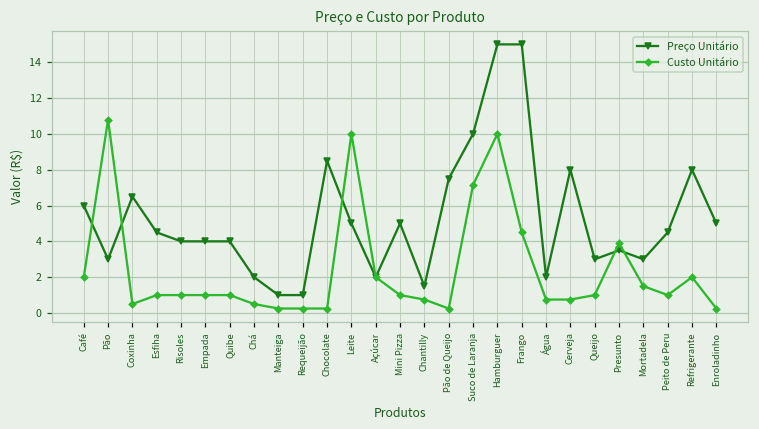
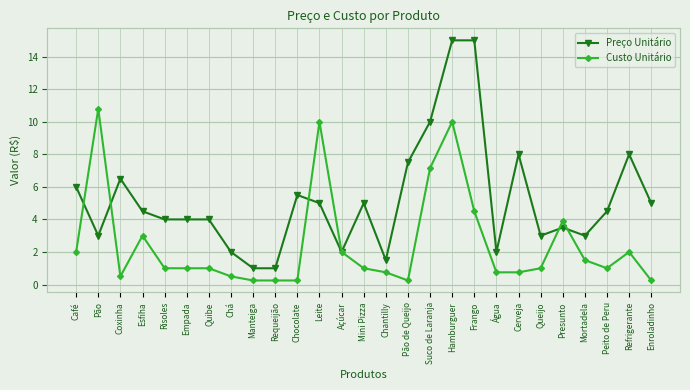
  {
    "Preço Unitário": {
      "Café": 6.0,
      "Pão": 3.0,
      "Coxinha": 6.5,
      "Esfiha": 4.5,
      "Risoles": 4.0,
      "Empada": 4.0,
      "Quibe": 4.0,
      "Chá": 2.0,
      "Manteiga": 1.0,
      "Requeijão": 1.0,
-     "Chocolate": 8.5,
+     "Chocolate": 5.5,
      "Leite": 5.0,
      "Mini Pizza": 5.0,
      "Chantilly": 1.5,
      "Pão de Queijo": 7.5,
      "Suco de Laranja": 10.0,
      "Hamburguer": 15.0,
      "Frango": 15.0,
      "Água": 2.0,
      "Cerveja": 8.0,
      "Queijo": 3.0,
      "Presunto": 3.5,
      "Mortadela": 3.0,
      "Peito de Peru": 4.5,
      "Refrigerante": 8.0,
      "Enroladinho": 5.0
    },
    "Custo Unitário": {
      "Café": 2,
      "Pão": 10.8,
      "Coxinha": 0.5,
-     "Esfiha": 1,
+     "Esfiha": 3,
      "Risoles": 1,
      "Empada": 1,
      "Quibe": 1,
      "Chá": 0.5,
      "Manteiga": 0.3,
      "Requeijão": 0.3,
      "Chocolate": 0.3,
      "Leite": 10,
      "Mini Pizza": 1,
      "Chantilly": 0.8,
      "Pão de Queijo": 0.3,
      "Suco de Laranja": 7,
      "Hamburguer": 10,
      "Frango": 4.5,
      "Água": 0.8,
      "Cerveja": 0.8,
      "Queijo": 1,
      "Presunto": 4,
      "Mortadela": 1.5,
      "Peito de Peru": 1,
      "Refrigerante": 2,
      "Enroladinho": 0.3
    }
  }
